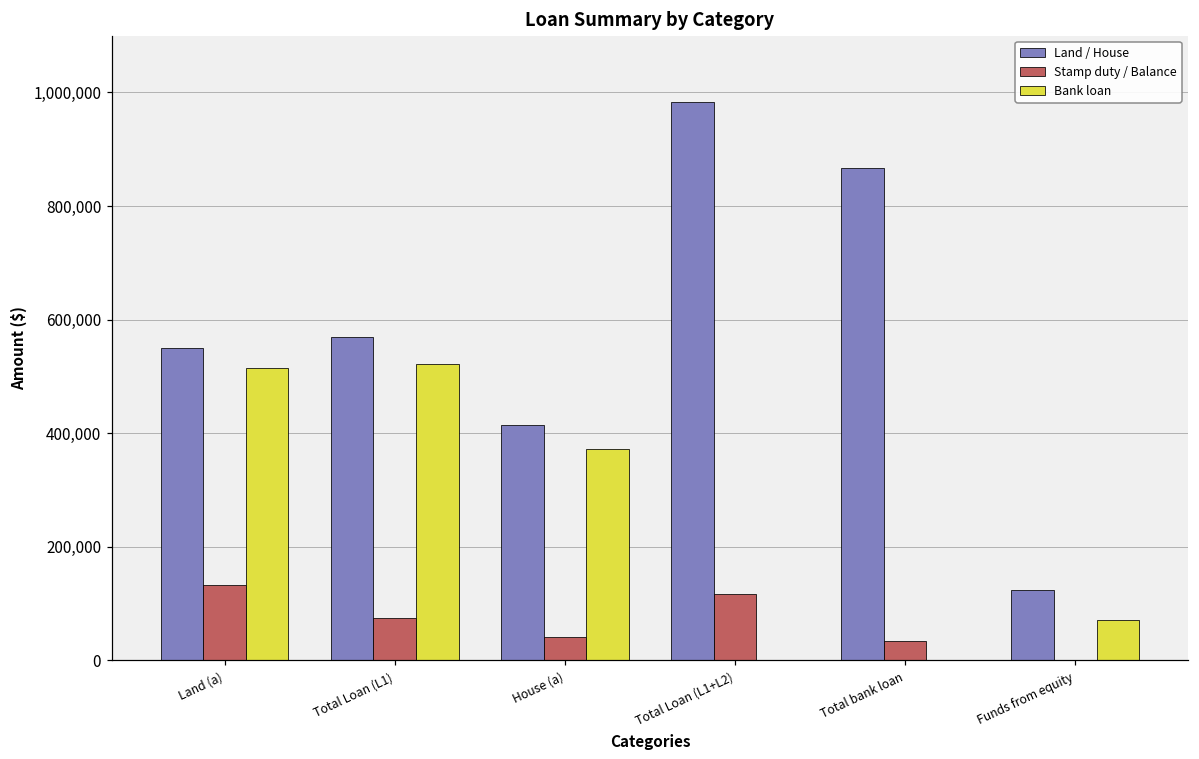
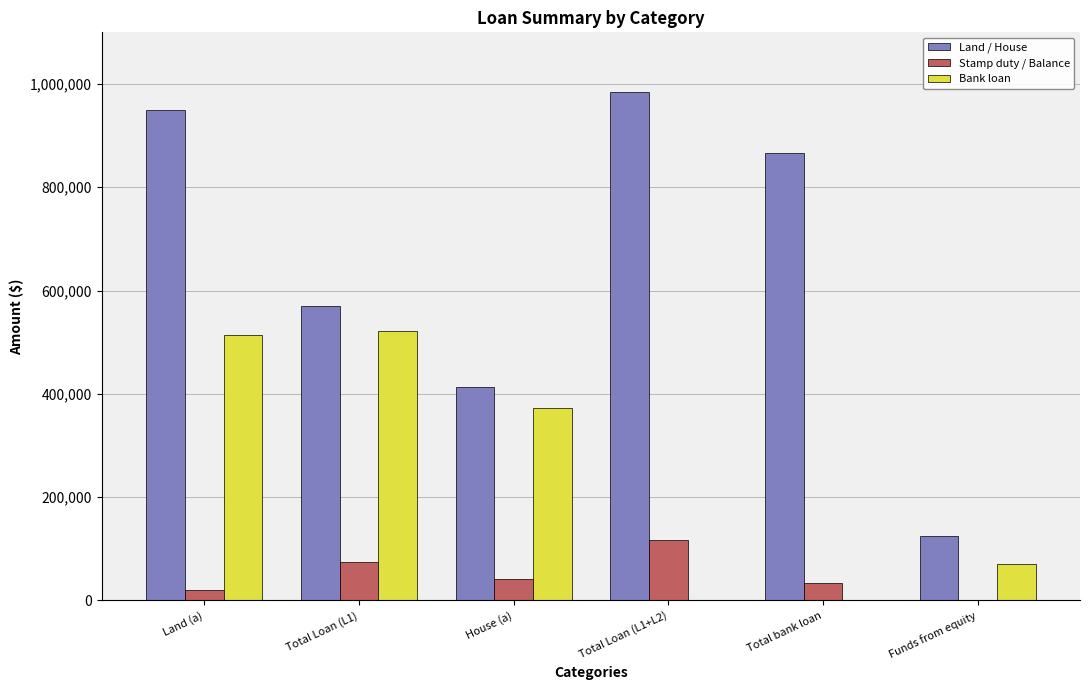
  {
    "Land / House": {
-     "Land (a)": "550,000",
+     "Land (a)": "950,000",
      "Total Loan (L1)": "570,000",
      "House (a)": "410,000",
      "Total Loan (L1+L2)": "980,000",
      "Total bank loan": "870,000",
      "Funds from equity": "120,000"
    },
    "Stamp duty / Balance": {
-     "Land (a)": "130,000",
+     "Land (a)": "20,000",
      "Total Loan (L1)": "80,000",
      "House (a)": "40,000",
      "Total Loan (L1+L2)": "120,000",
      "Total bank loan": "30,000",
      "Funds from equity": "0"
    },
    "Bank loan": {
      "Land (a)": "510,000",
      "Total Loan (L1)": "520,000",
      "House (a)": "370,000",
      "Total Loan (L1+L2)": "0",
      "Total bank loan": "0",
      "Funds from equity": "70,000"
    }
  }
